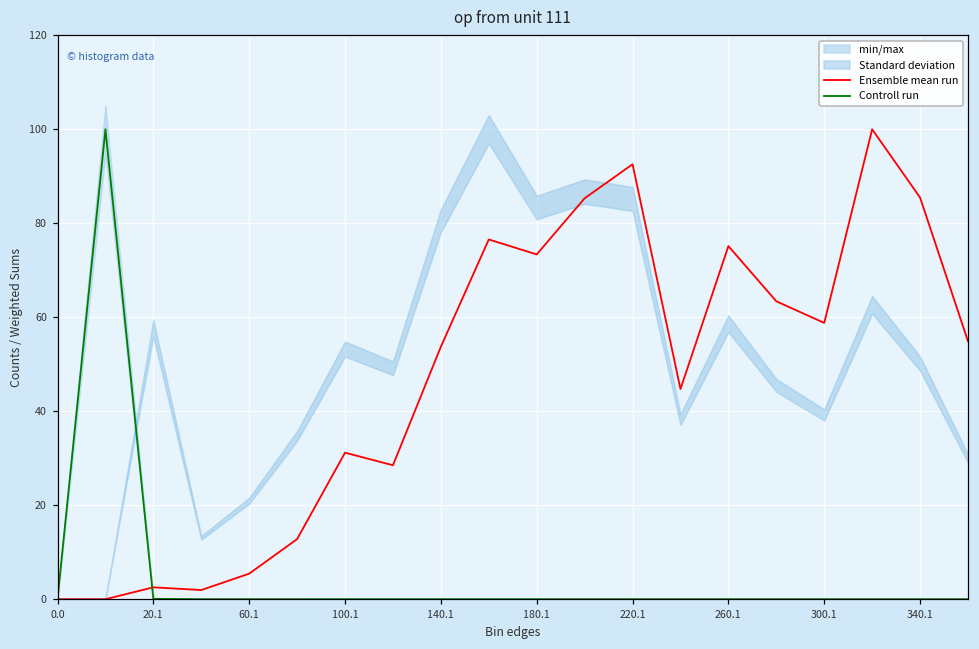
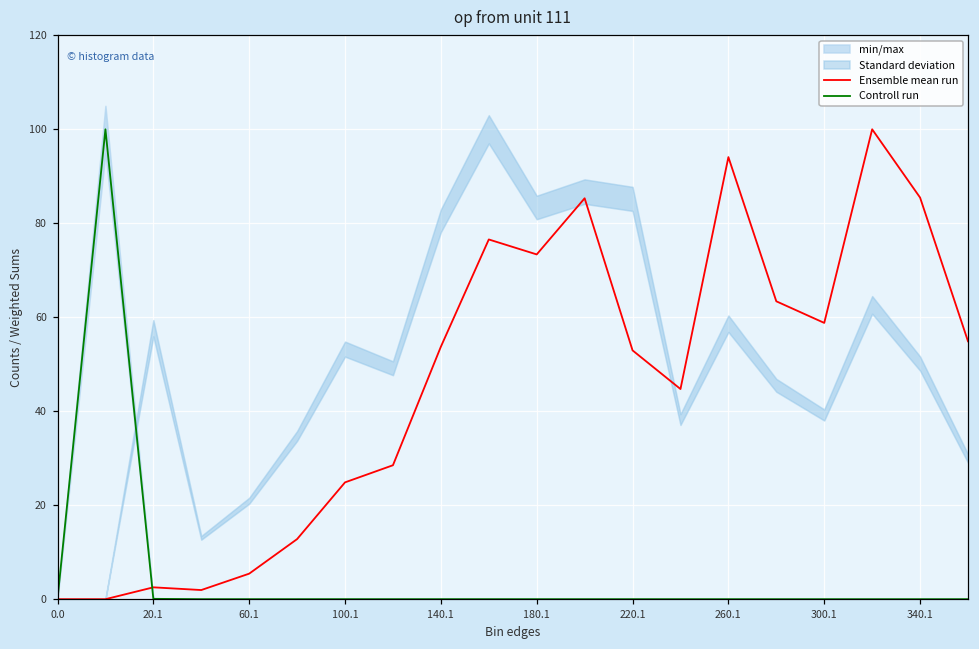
  {
    "Ensemble mean run": {
      "20.1": 3,
      "60.1": 5,
-     "100.1": 31,
+     "100.1": 25,
      "140.1": 54,
      "180.1": 73,
-     "220.1": 93,
-     "260.1": 75,
+     "220.1": 53,
+     "260.1": 94,
      "300.1": 59,
      "340.1": 85
    }
  }
